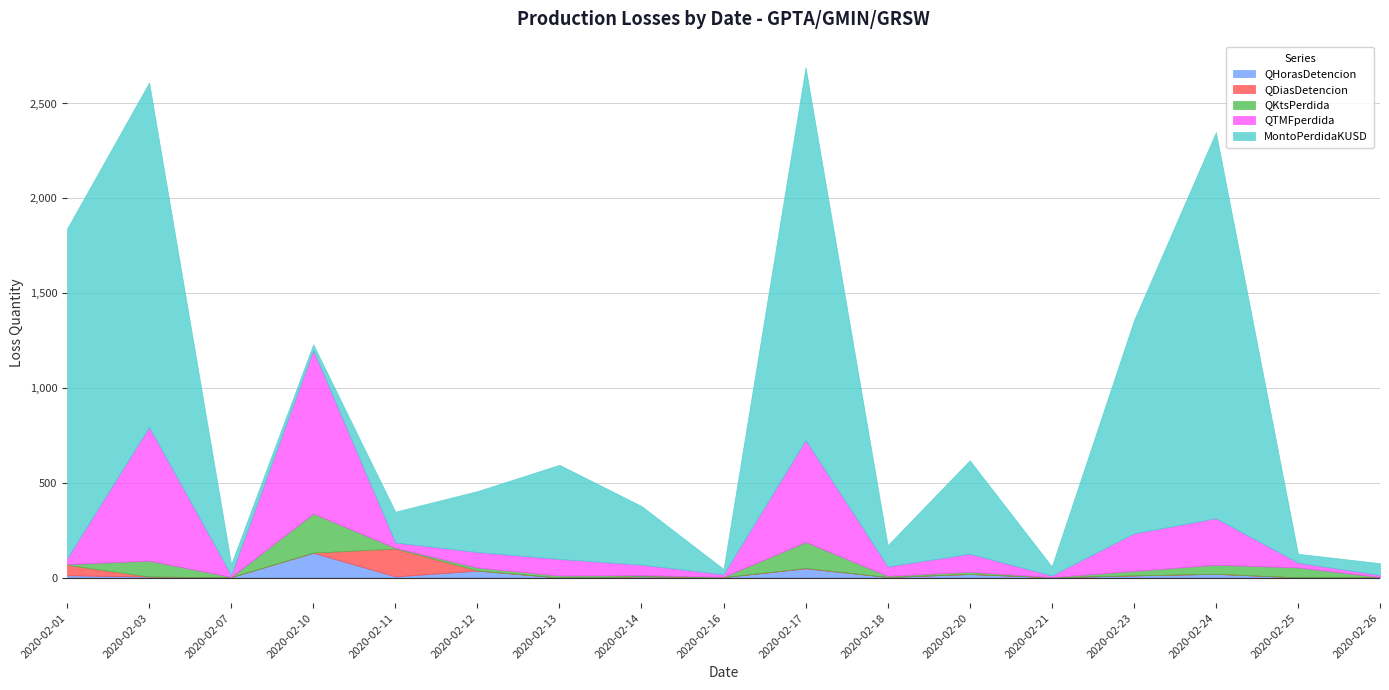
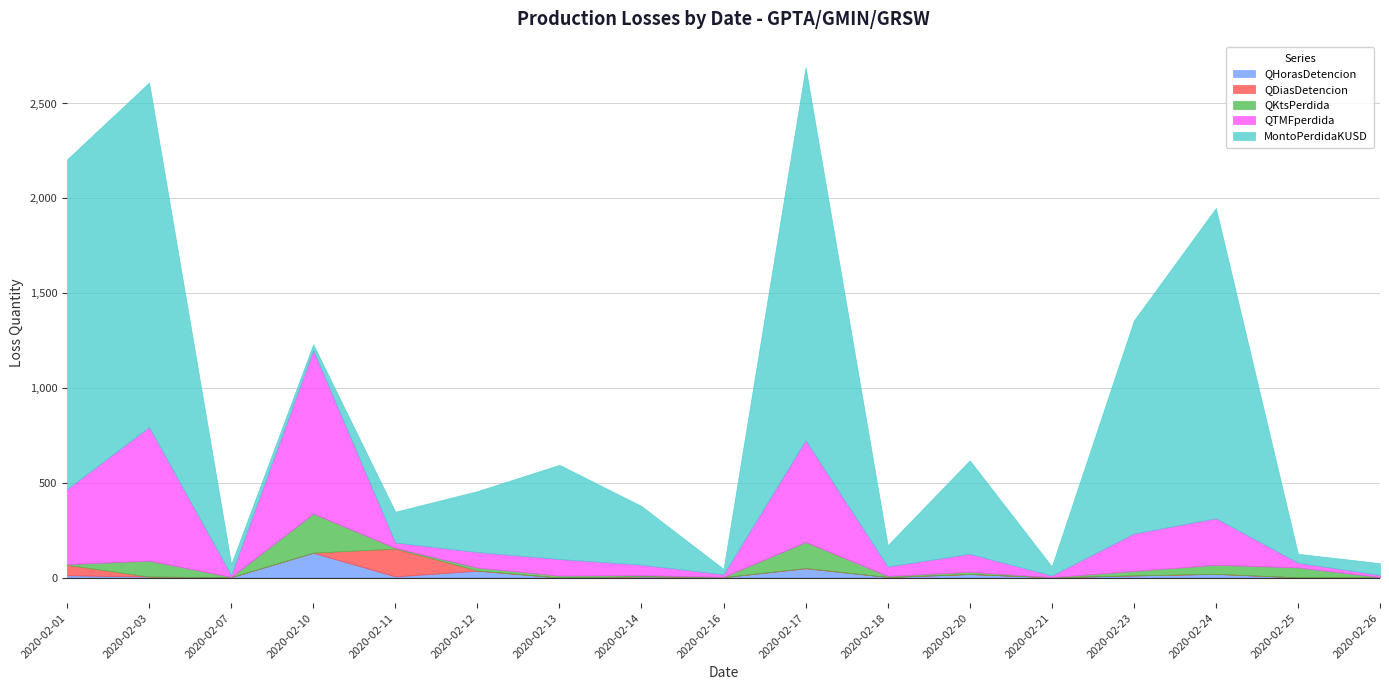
  {
    "QKtsPerdida": {
      "2020-02-03": "80",
      "2020-02-10": "210",
      "2020-02-12": "10",
      "2020-02-17": "140",
      "2020-02-23": "20",
      "2020-02-24": "50",
      "2020-02-25": "50"
    },
    "QTMFperdida": {
-     "2020-02-01": "30",
+     "2020-02-01": "400",
      "2020-02-03": "700",
      "2020-02-10": "860",
      "2020-02-11": "30",
      "2020-02-12": "80",
      "2020-02-13": "90",
      "2020-02-14": "50",
      "2020-02-16": "10",
      "2020-02-17": "540",
      "2020-02-18": "50",
      "2020-02-20": "90",
      "2020-02-23": "200",
      "2020-02-24": "250",
      "2020-02-25": "30"
    },
    "MontoPerdidaKUSD": {
      "2020-02-01": "1,740",
      "2020-02-03": "1,820",
      "2020-02-07": "60",
      "2020-02-10": "30",
      "2020-02-11": "160",
      "2020-02-12": "320",
      "2020-02-13": "500",
      "2020-02-14": "310",
      "2020-02-16": "30",
      "2020-02-17": "1,970",
      "2020-02-18": "110",
      "2020-02-20": "490",
      "2020-02-21": "50",
      "2020-02-23": "1,120",
-     "2020-02-24": "2,040",
+     "2020-02-24": "1,640",
      "2020-02-25": "50",
      "2020-02-26": "60"
    }
  }
